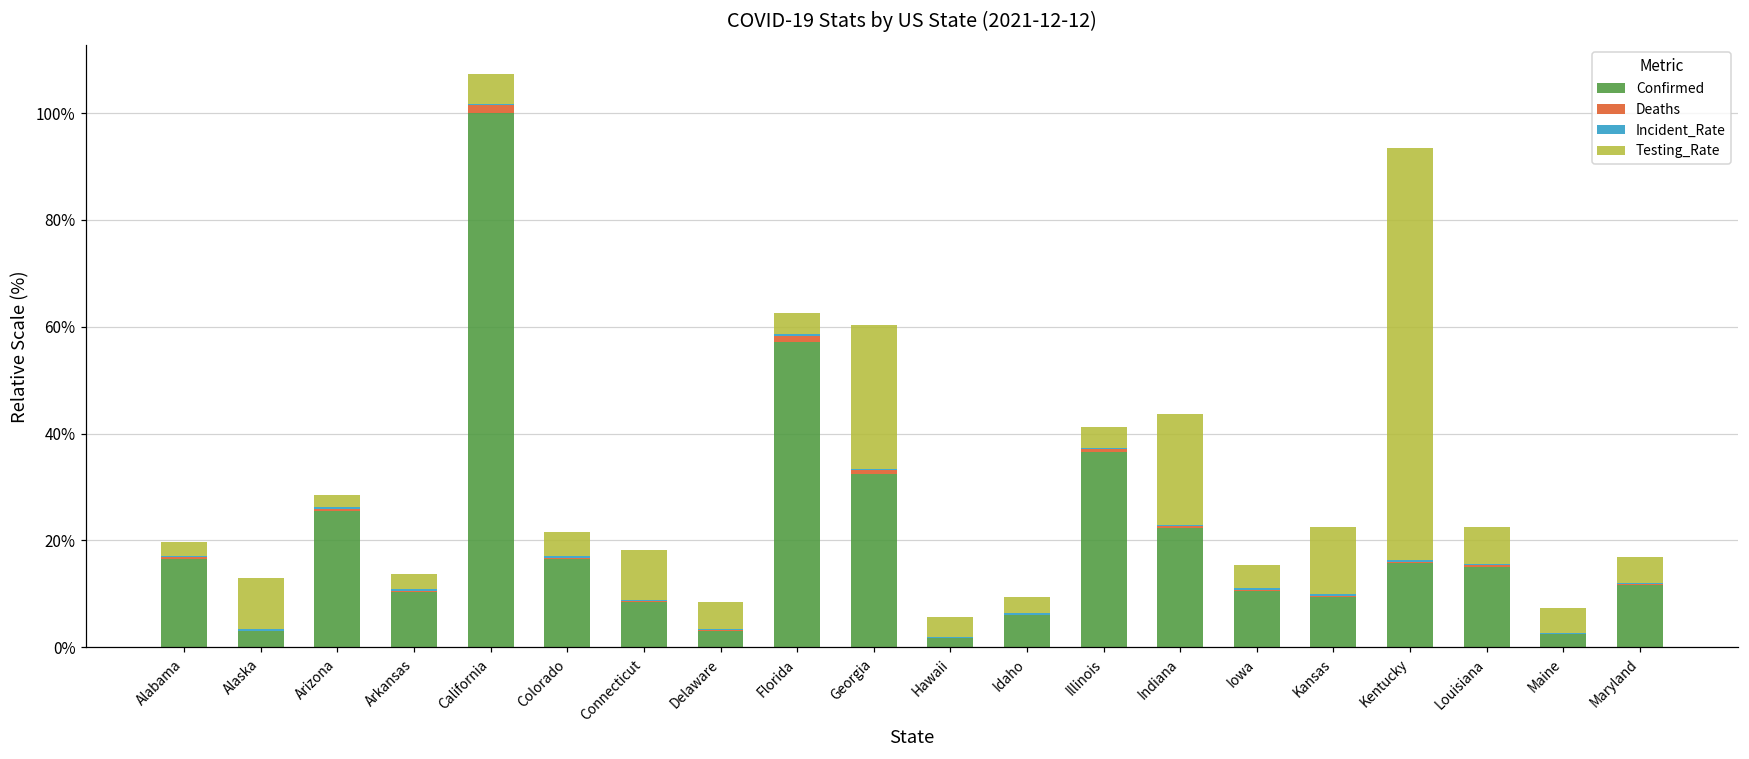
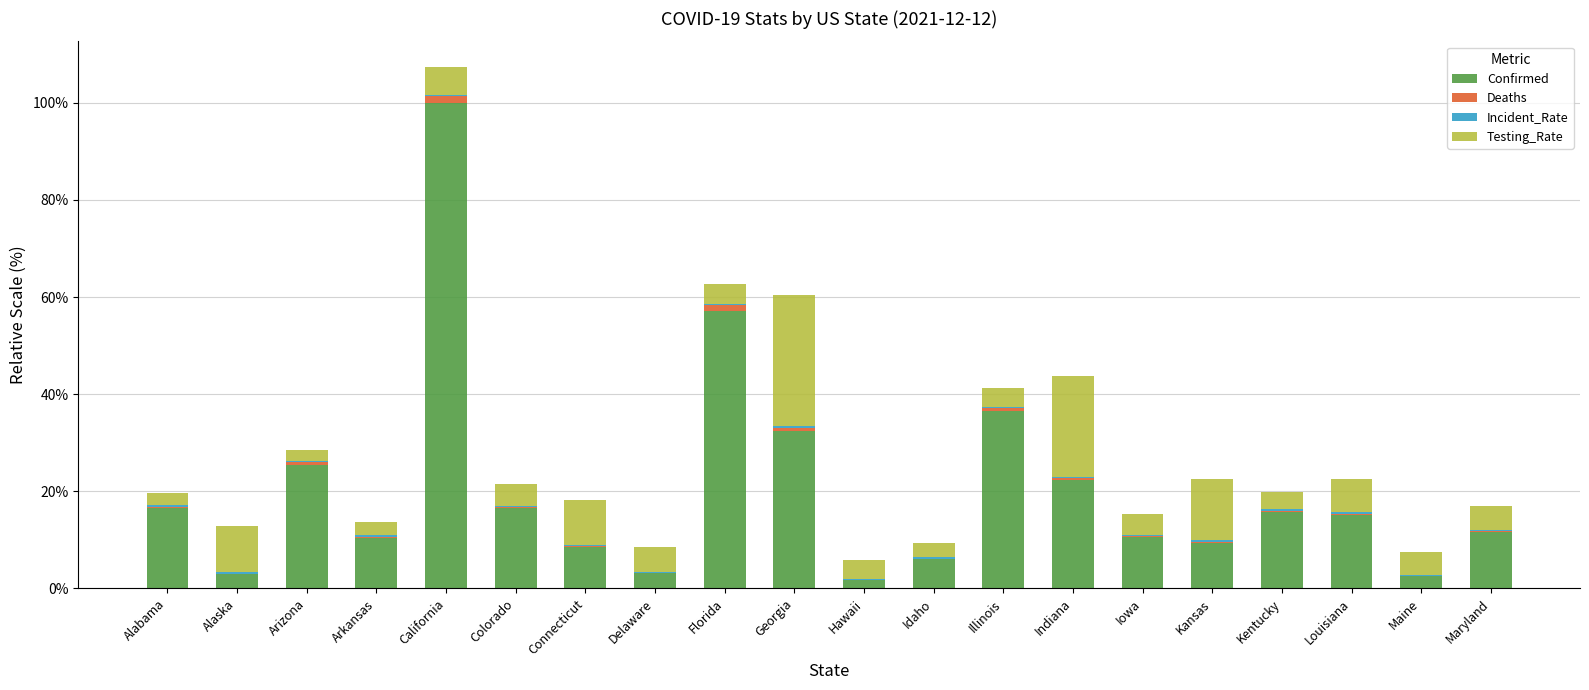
  {
    "Confirmed": {
      "Alabama": "17%",
      "Alaska": "3%",
      "Arizona": "25%",
      "Arkansas": "10%",
      "California": "100%",
      "Colorado": "17%",
      "Connecticut": "9%",
      "Delaware": "3%",
      "Florida": "57%",
      "Georgia": "33%",
      "Hawaii": "2%",
      "Idaho": "6%",
      "Illinois": "37%",
      "Indiana": "22%",
      "Iowa": "11%",
      "Kansas": "9%",
      "Kentucky": "16%",
      "Louisiana": "15%",
      "Maine": "3%",
      "Maryland": "12%"
    },
    "Deaths": {
      "California": "1%",
      "Florida": "1%",
      "Georgia": "1%",
      "Illinois": "1%"
    },
    "Testing_Rate": {
      "Alabama": "3%",
      "Alaska": "10%",
      "Arizona": "2%",
      "Arkansas": "3%",
      "California": "6%",
      "Colorado": "5%",
      "Connecticut": "9%",
      "Delaware": "5%",
      "Florida": "4%",
      "Georgia": "27%",
      "Hawaii": "4%",
      "Idaho": "3%",
      "Illinois": "4%",
      "Indiana": "21%",
      "Iowa": "4%",
      "Kansas": "13%",
-     "Kentucky": "77%",
+     "Kentucky": "3%",
      "Louisiana": "7%",
      "Maine": "5%",
      "Maryland": "5%"
    }
  }
